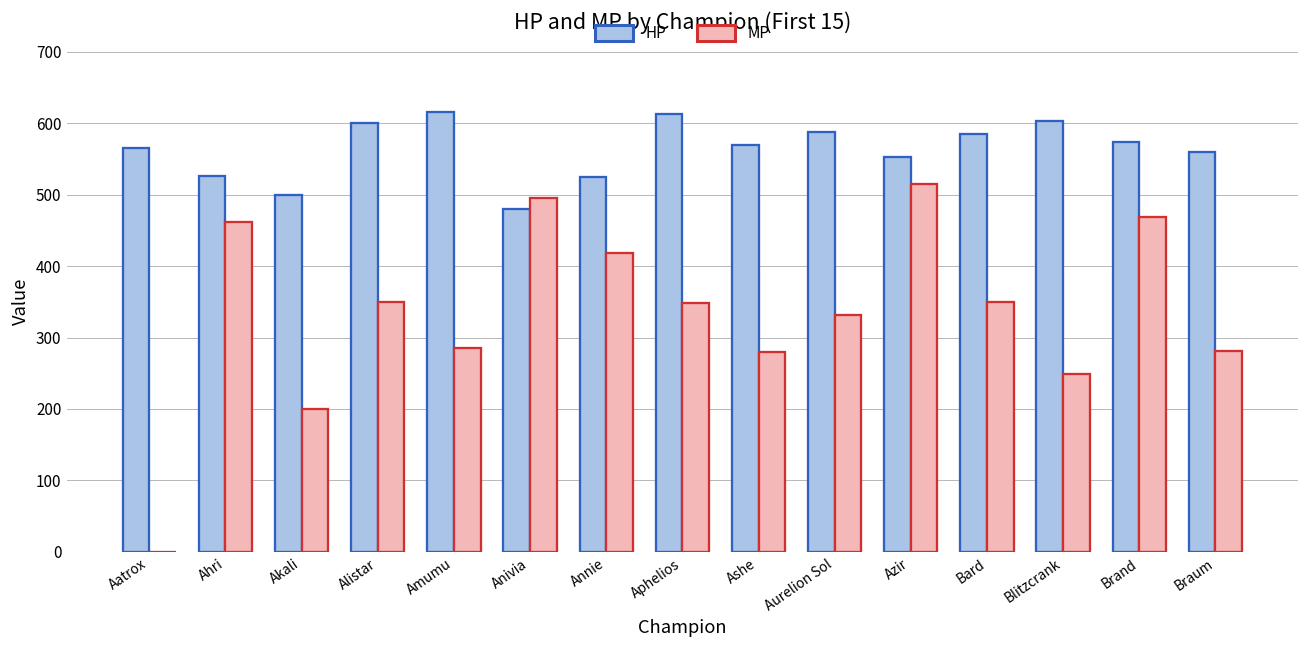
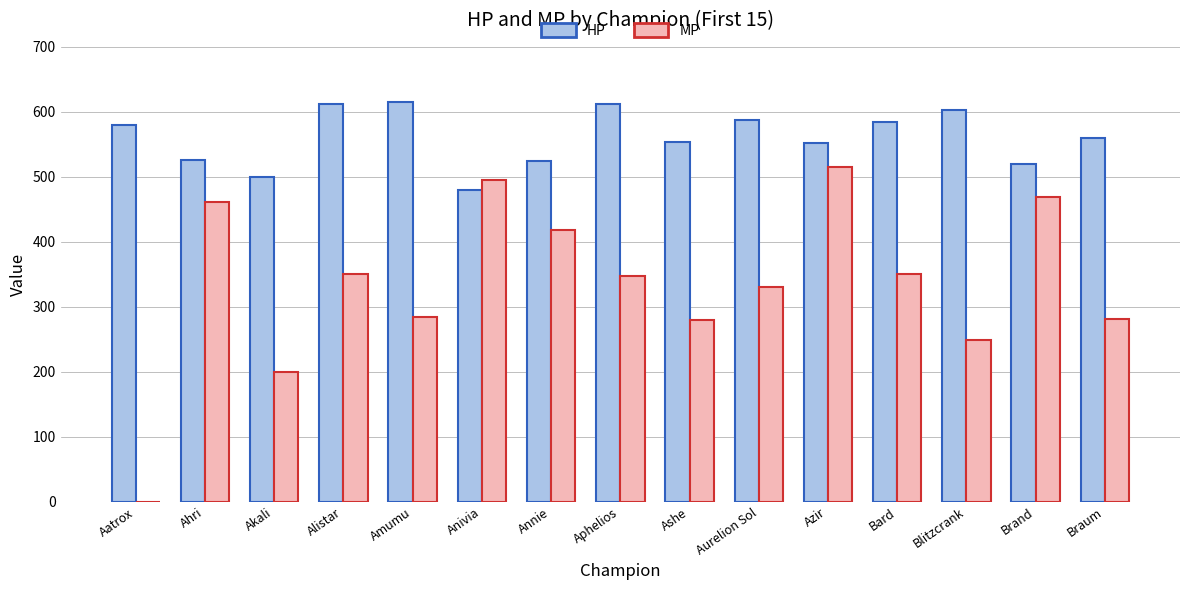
  {
    "HP": {
-     "Aatrox": 570,
+     "Aatrox": 580,
      "Ahri": 530,
      "Akali": 500,
-     "Alistar": 600,
+     "Alistar": 610,
      "Amumu": 620,
      "Anivia": 480,
      "Annie": 520,
      "Aphelios": 610,
-     "Ashe": 570,
+     "Ashe": 550,
      "Aurelion Sol": 590,
      "Azir": 550,
      "Bard": 590,
      "Blitzcrank": 600,
-     "Brand": 570,
+     "Brand": 520,
      "Braum": 560
    },
    "MP": {
      "Aatrox": 0,
      "Ahri": 460,
      "Akali": 200,
      "Alistar": 350,
      "Amumu": 290,
      "Anivia": 500,
      "Annie": 420,
      "Aphelios": 350,
      "Ashe": 280,
      "Aurelion Sol": 330,
      "Azir": 520,
      "Bard": 350,
      "Blitzcrank": 250,
      "Brand": 470,
      "Braum": 280
    }
  }
